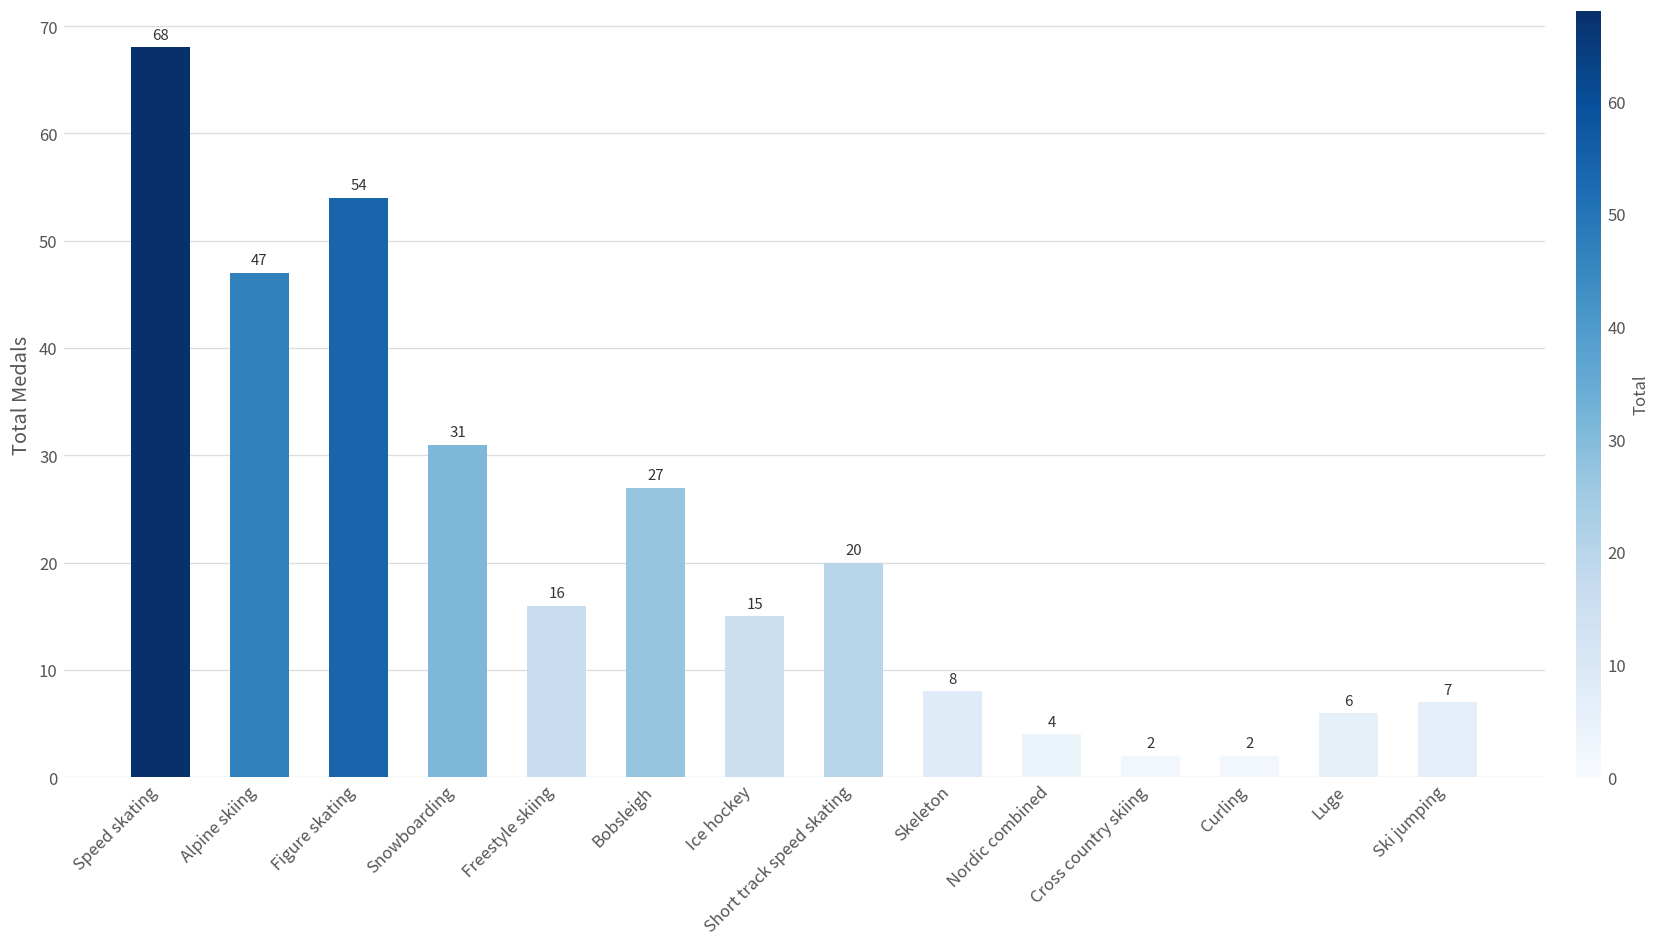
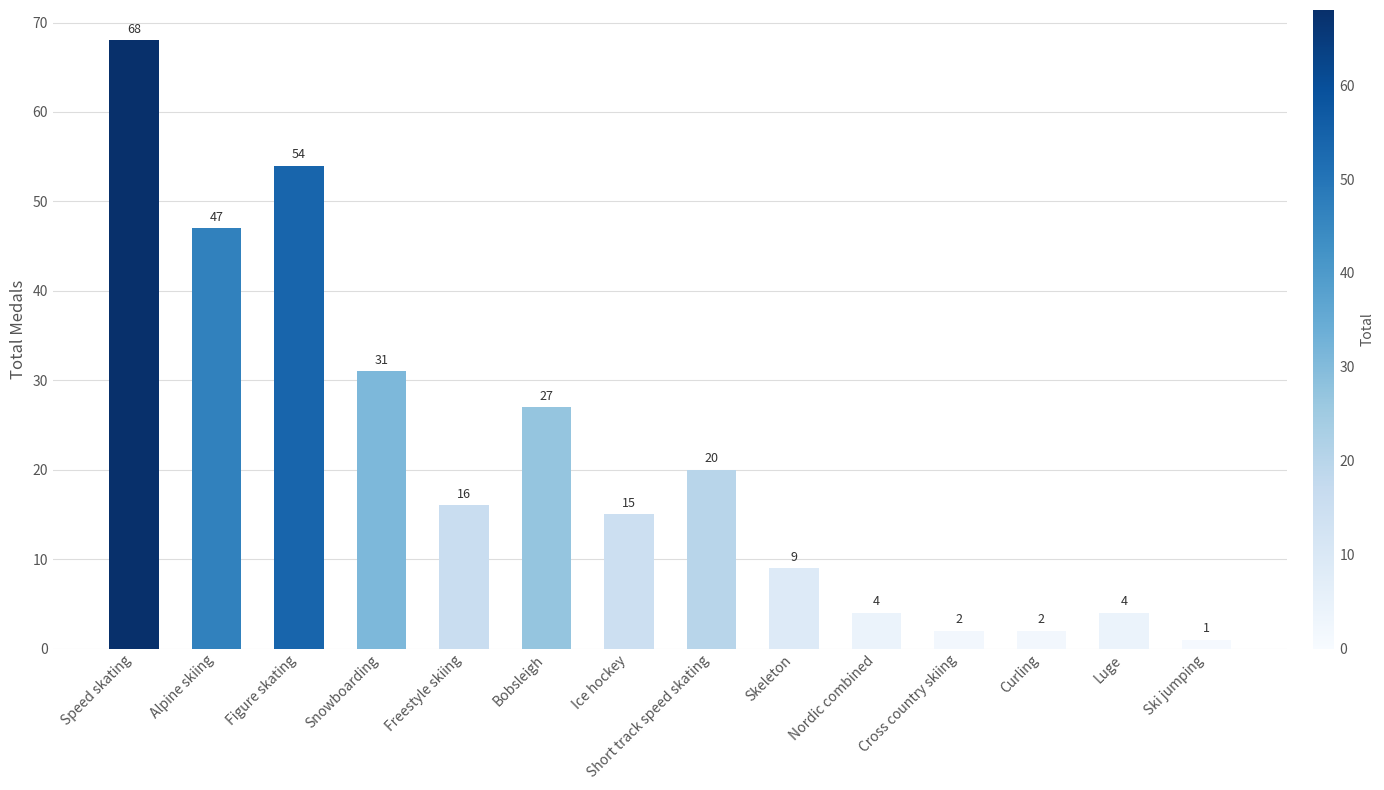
  {
    "Speed skating": 68,
    "Alpine skiing": 47,
    "Figure skating": 54,
    "Snowboarding": 31,
    "Freestyle skiing": 16,
    "Bobsleigh": 27,
    "Ice hockey": 15,
    "Short track speed skating": 20,
-   "Skeleton": 8,
+   "Skeleton": 9,
    "Nordic combined": 4,
    "Cross country skiing": 2,
    "Curling": 2,
-   "Luge": 6,
-   "Ski jumping": 7
+   "Luge": 4,
+   "Ski jumping": 1
  }
